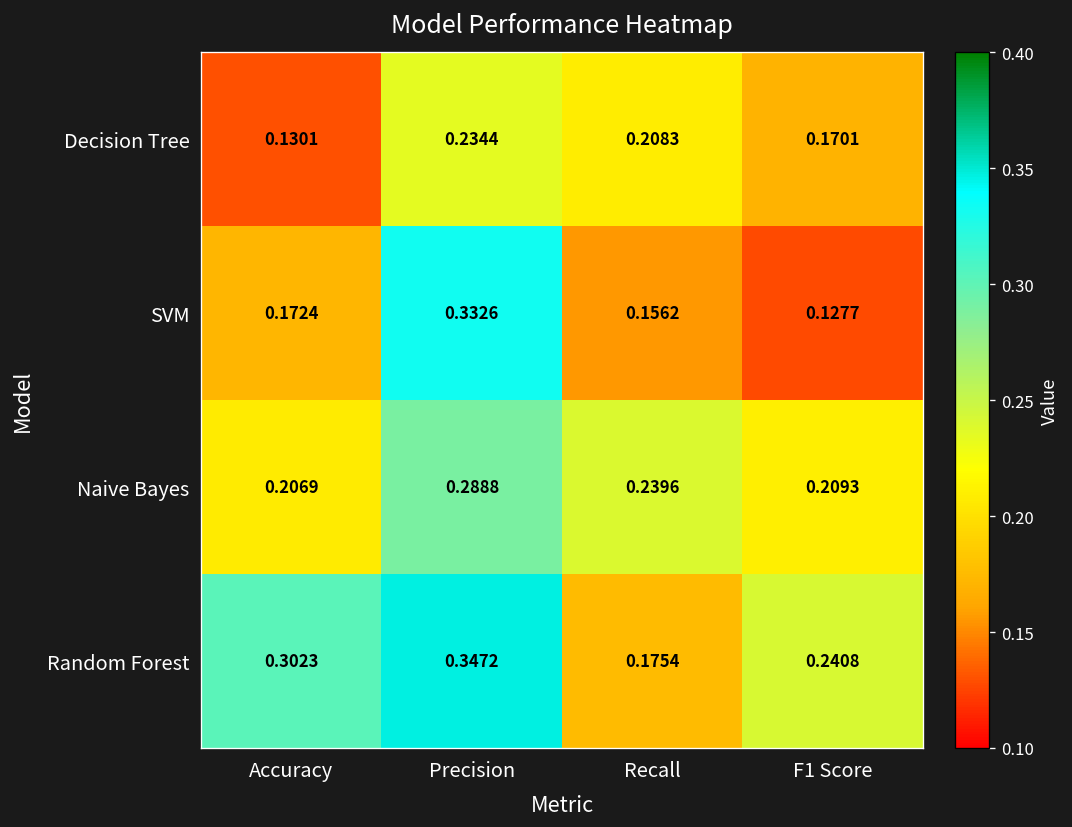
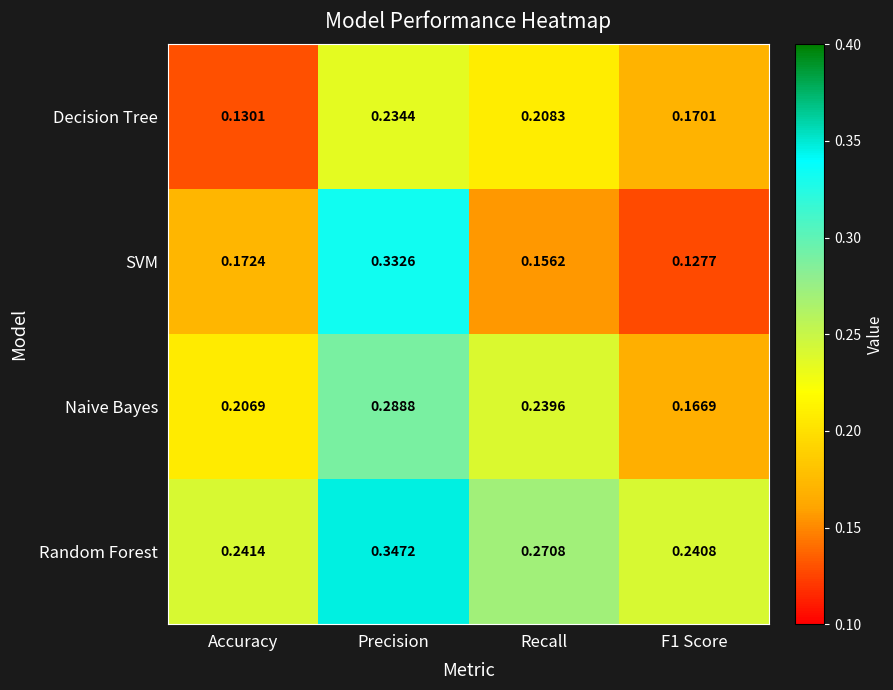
  {
    "Decision Tree": {
      "Accuracy": 0.1301,
      "Precision": 0.2344,
      "Recall": 0.2083,
      "F1 Score": 0.1701
    },
    "SVM": {
      "Accuracy": 0.1724,
      "Precision": 0.3326,
      "Recall": 0.1562,
      "F1 Score": 0.1277
    },
    "Naive Bayes": {
      "Accuracy": 0.2069,
      "Precision": 0.2888,
      "Recall": 0.2396,
-     "F1 Score": 0.2093
+     "F1 Score": 0.1669
    },
    "Random Forest": {
-     "Accuracy": 0.3023,
+     "Accuracy": 0.2414,
      "Precision": 0.3472,
-     "Recall": 0.1754,
+     "Recall": 0.2708,
      "F1 Score": 0.2408
    }
  }
